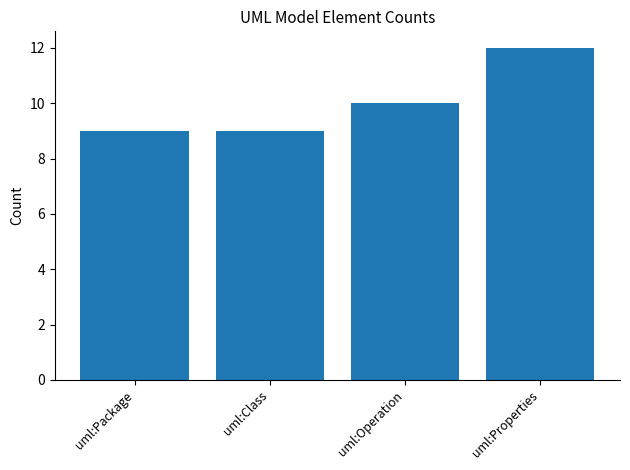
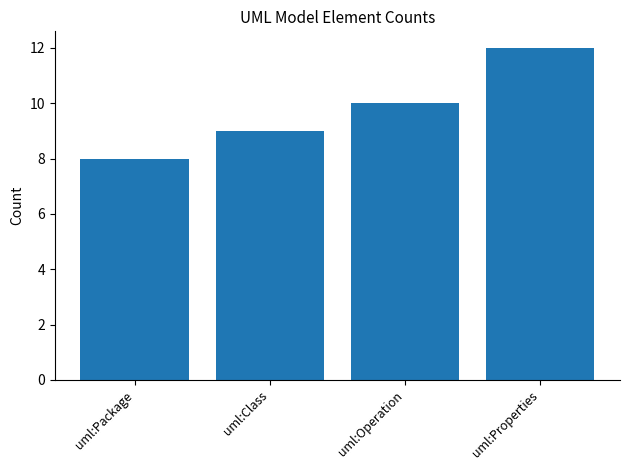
  {
-   "uml:Package": 9,
+   "uml:Package": 8,
    "uml:Class": 9,
    "uml:Operation": 10,
    "uml:Properties": 12
  }
